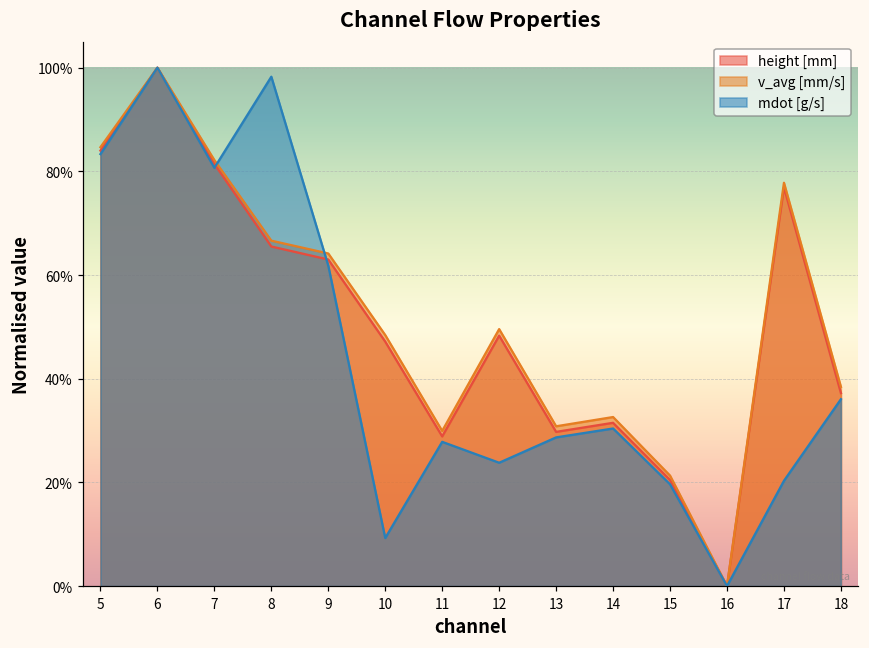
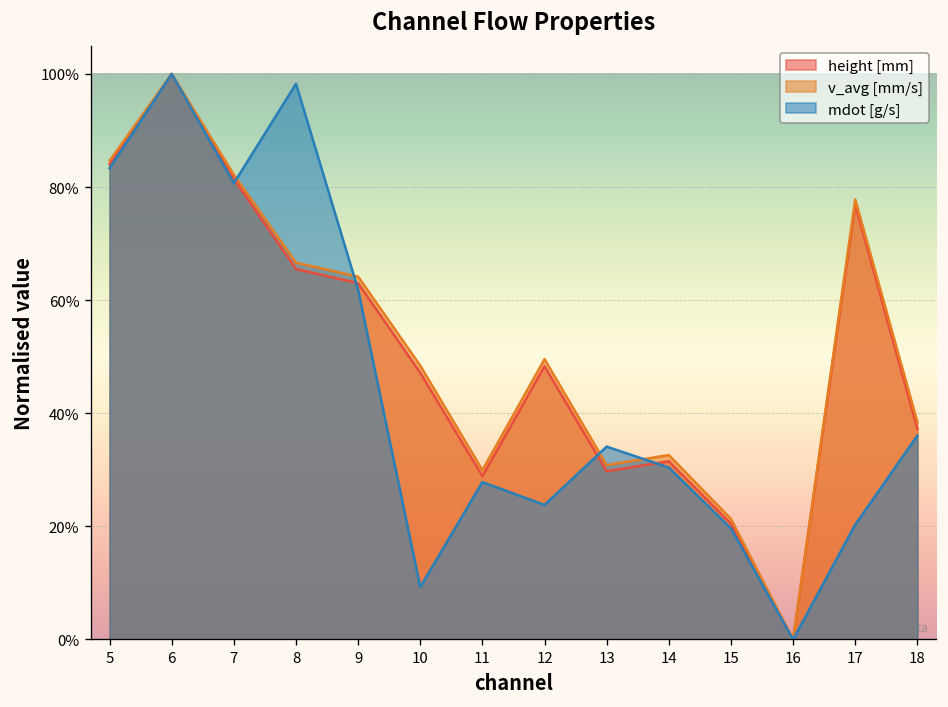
  {
    "mdot [g/s]": {
      "5": "83%",
      "7": "81%",
      "8": "98%",
      "9": "62%",
      "10": "9%",
      "11": "28%",
      "12": "24%",
-     "13": "29%",
+     "13": "34%",
      "14": "30%",
      "15": "20%",
      "17": "20%",
      "18": "36%"
    }
  }
